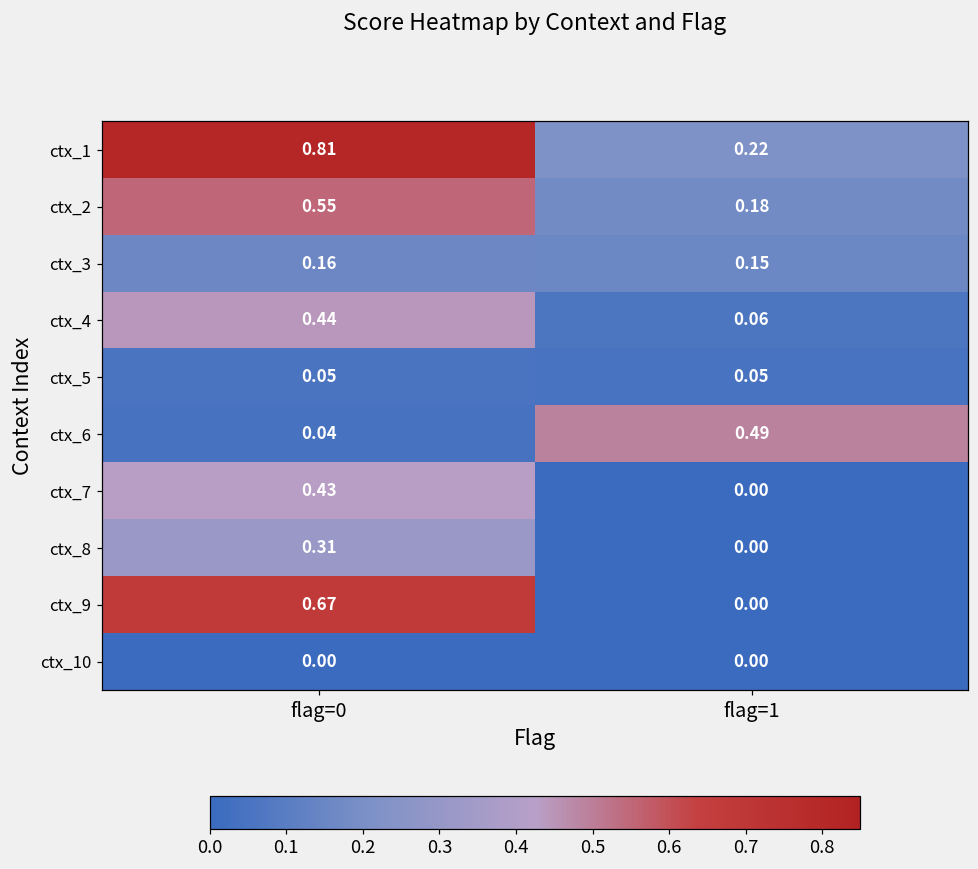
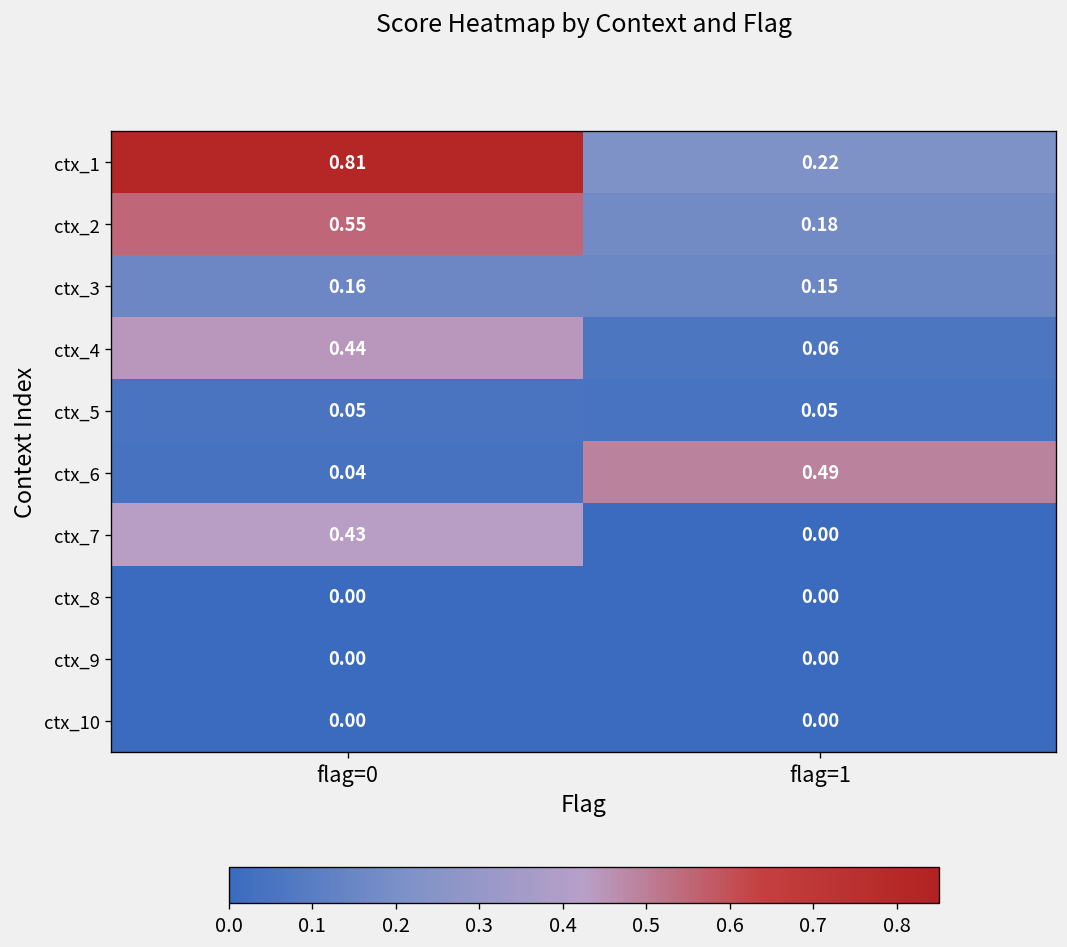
  {
    "ctx_1": {
      "flag=0": 0.81,
      "flag=1": 0.22
    },
    "ctx_2": {
      "flag=0": 0.55,
      "flag=1": 0.18
    },
    "ctx_3": {
      "flag=0": 0.16,
      "flag=1": 0.15
    },
    "ctx_4": {
      "flag=0": 0.44,
      "flag=1": 0.06
    },
    "ctx_5": {
      "flag=0": 0.05,
      "flag=1": 0.05
    },
    "ctx_6": {
      "flag=0": 0.04,
      "flag=1": 0.49
    },
    "ctx_7": {
      "flag=0": 0.43,
      "flag=1": 0.00
    },
    "ctx_8": {
-     "flag=0": 0.31,
+     "flag=0": 0.00,
      "flag=1": 0.00
    },
    "ctx_9": {
-     "flag=0": 0.67,
+     "flag=0": 0.00,
      "flag=1": 0.00
    },
    "ctx_10": {
      "flag=0": 0.00,
      "flag=1": 0.00
    }
  }
